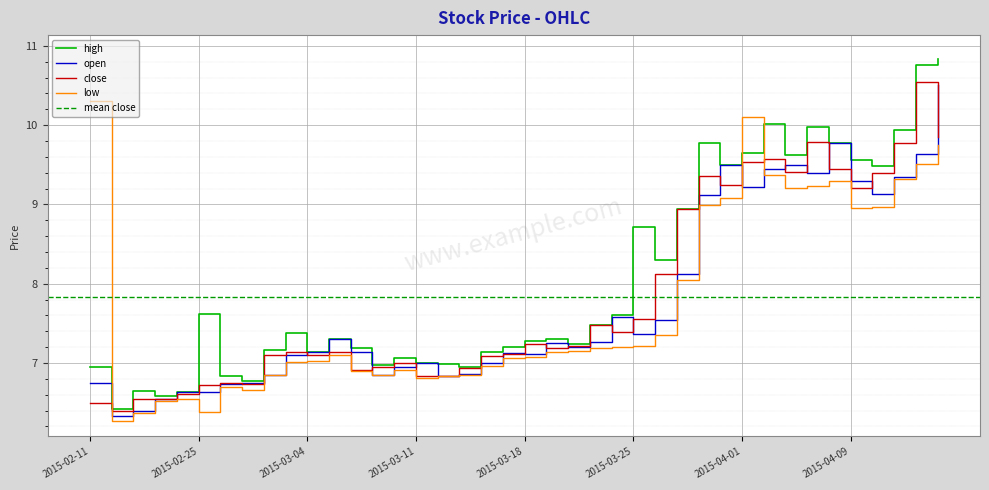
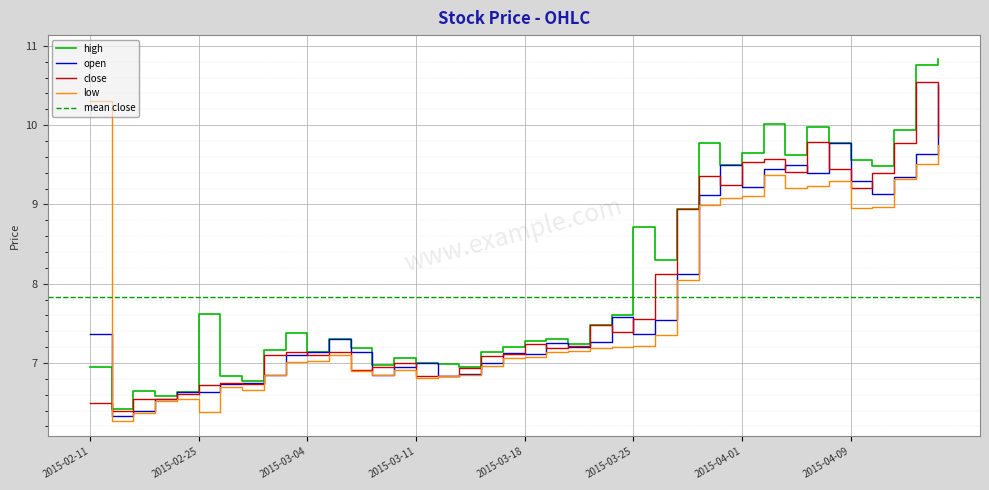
  {
    "high": {
      "2015-02-11": 7.0,
      "2015-02-25": 7.6,
      "2015-03-25": 8.7,
      "2015-04-01": 9.6,
      "2015-04-09": 9.6
    },
    "open": {
-     "2015-02-11": 6.8,
+     "2015-02-11": 7.4,
      "2015-02-25": 6.6,
      "2015-03-25": 7.4,
      "2015-04-01": 9.2,
      "2015-04-09": 9.3
    },
    "close": {
      "2015-02-11": 6.5,
      "2015-02-25": 6.7,
      "2015-03-04": 7.1,
      "2015-03-25": 7.6,
      "2015-04-01": 9.5,
      "2015-04-09": 9.2
    },
    "low": {
      "2015-02-25": 6.4,
      "2015-03-04": 7.0,
      "2015-03-25": 7.2,
-     "2015-04-01": 10.1,
+     "2015-04-01": 9.1,
      "2015-04-09": 9.0
    }
  }
